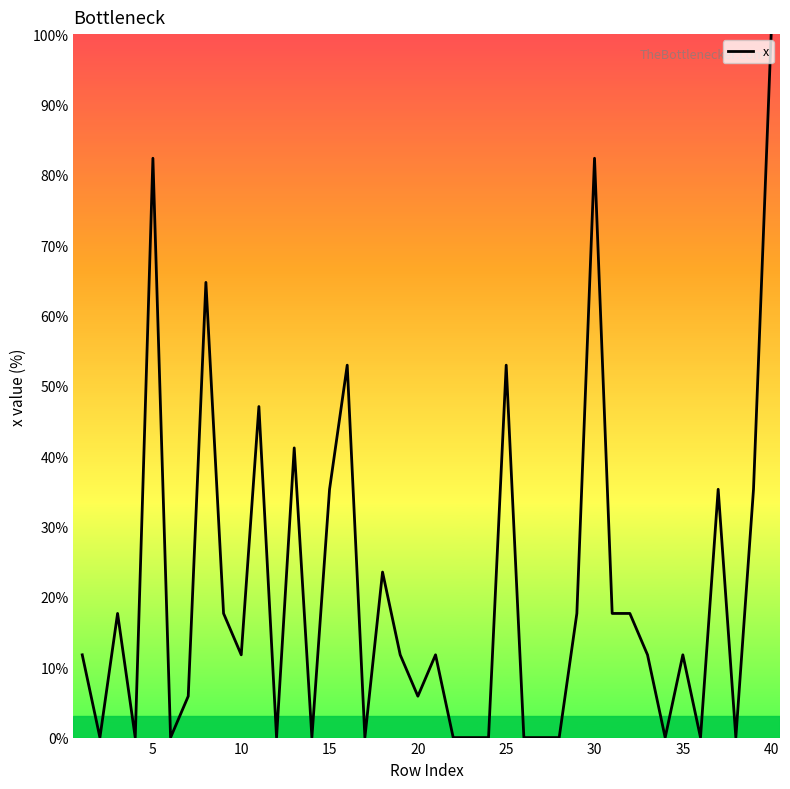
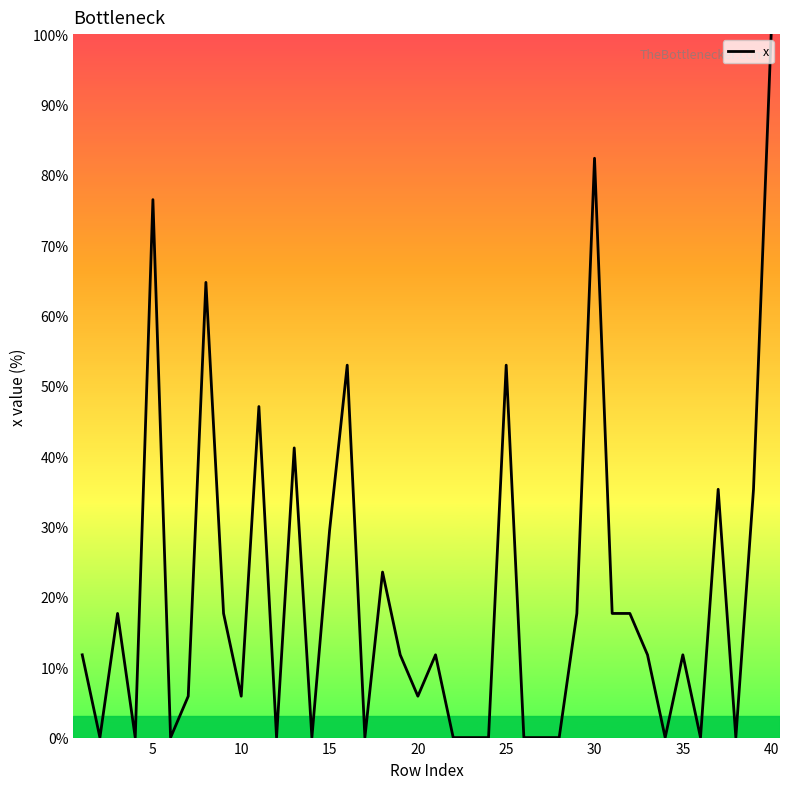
  {
-   "5": "82%",
-   "10": "12%",
-   "15": "35%",
+   "5": "76%",
+   "10": "6%",
+   "15": "29%",
    "20": "6%",
    "25": "53%",
    "30": "82%",
    "35": "12%",
    "40": "100%"
  }
